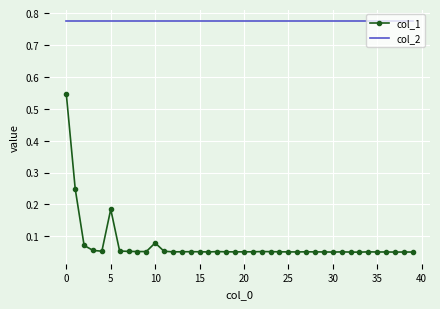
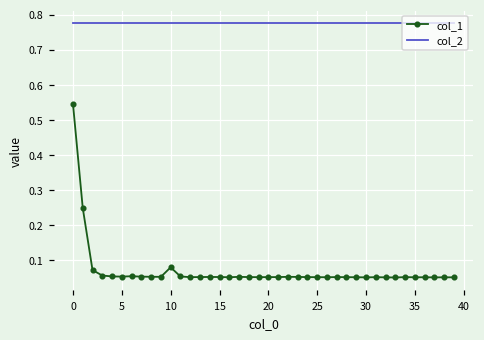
  {
    "col_1": {
      "0": 0.55,
-     "5": 0.18,
+     "5": 0.05,
      "10": 0.08,
      "15": 0.05,
      "20": 0.05,
      "25": 0.05,
      "30": 0.05,
      "35": 0.05
    },
    "col_2": {
      "0": 0.77,
      "5": 0.77,
      "10": 0.77,
      "15": 0.77,
      "20": 0.77,
      "25": 0.77,
      "30": 0.77
    }
  }
